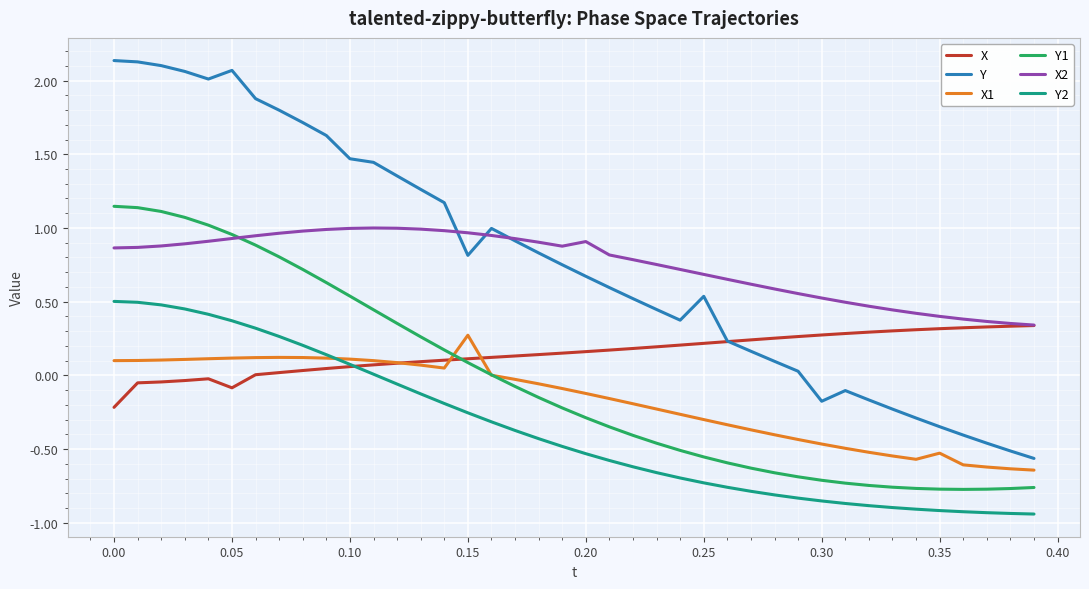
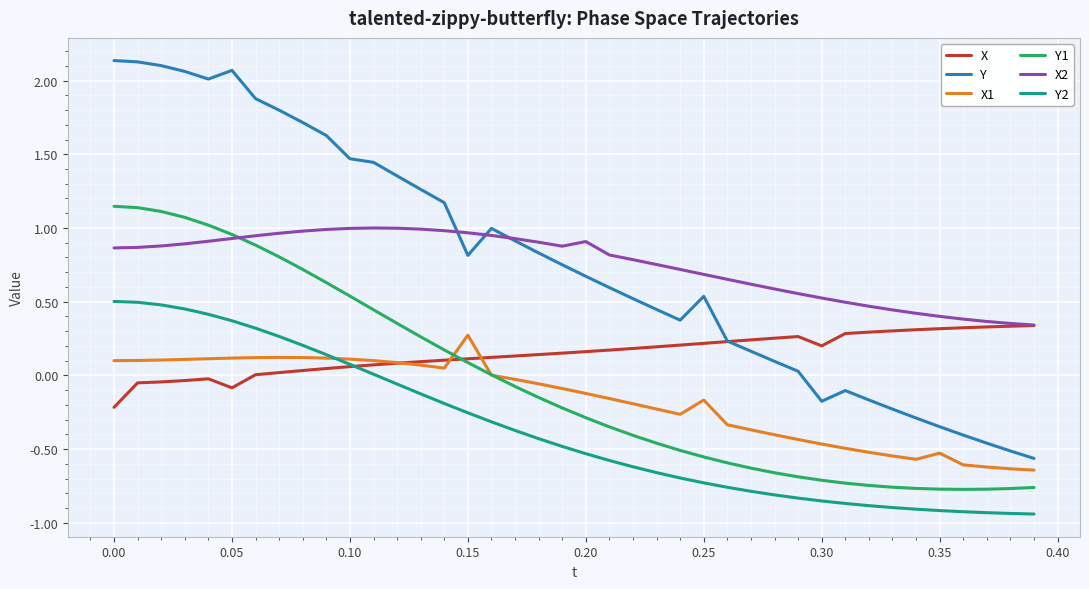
  {
    "X": {
      "0.00": -0.22,
      "0.05": -0.08,
      "0.15": 0.11,
      "0.20": 0.16,
      "0.25": 0.22,
-     "0.30": 0.27,
+     "0.30": 0.20,
      "0.35": 0.32
    },
    "Y": {
      "0.00": 2.14,
      "0.05": 2.07,
      "0.10": 1.47,
      "0.15": 0.81,
      "0.20": 0.67,
      "0.25": 0.54,
      "0.30": -0.17,
      "0.35": -0.35
    },
    "X1": {
      "0.00": 0.10,
      "0.05": 0.12,
      "0.10": 0.11,
      "0.15": 0.27,
      "0.20": -0.12,
-     "0.25": -0.30,
+     "0.25": -0.17,
      "0.30": -0.47,
      "0.35": -0.53
    },
    "X2": {
      "0.00": 0.86,
      "0.05": 0.93,
      "0.10": 1.00,
      "0.15": 0.97,
      "0.20": 0.91,
      "0.25": 0.69,
      "0.30": 0.53,
      "0.35": 0.40
    }
  }
